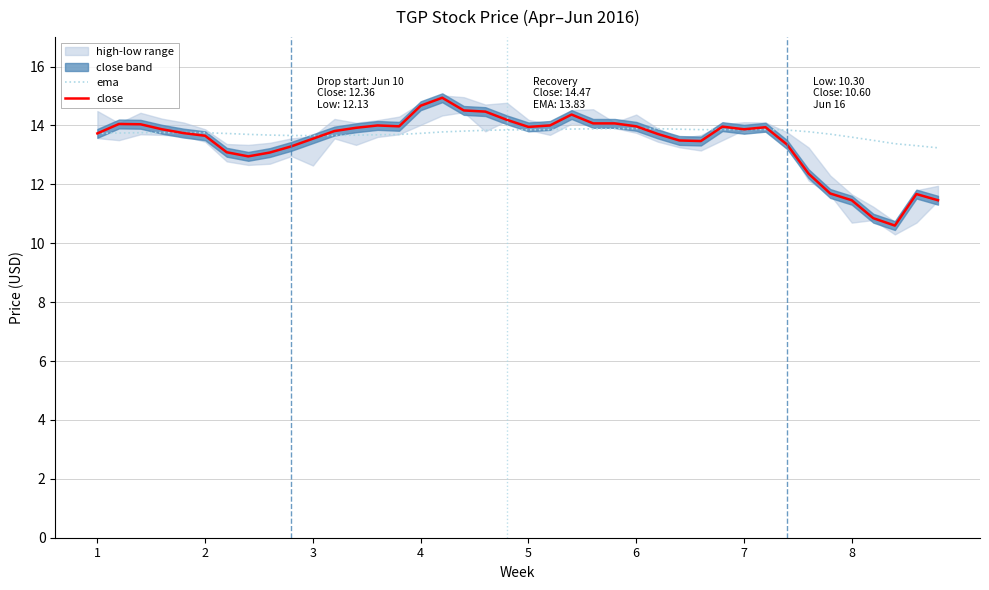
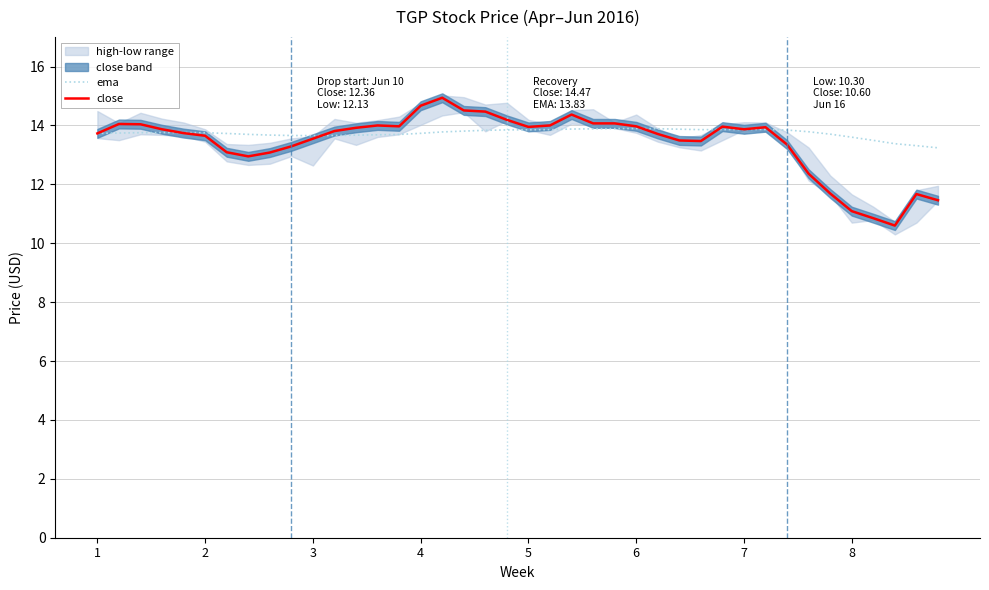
  {
    "close": {
      "2": 13.7,
      "4": 14.7,
      "5": 14.0,
-     "8": 11.5
+     "8": 11.1
    }
  }
